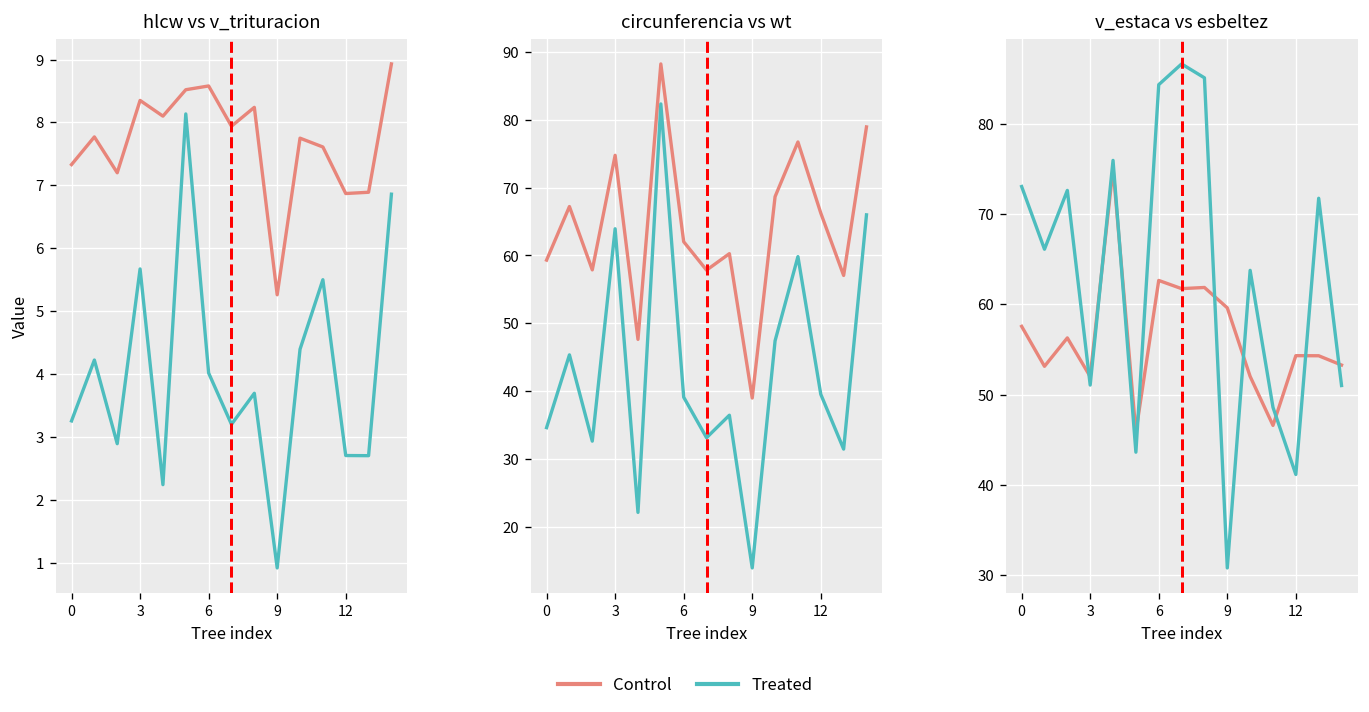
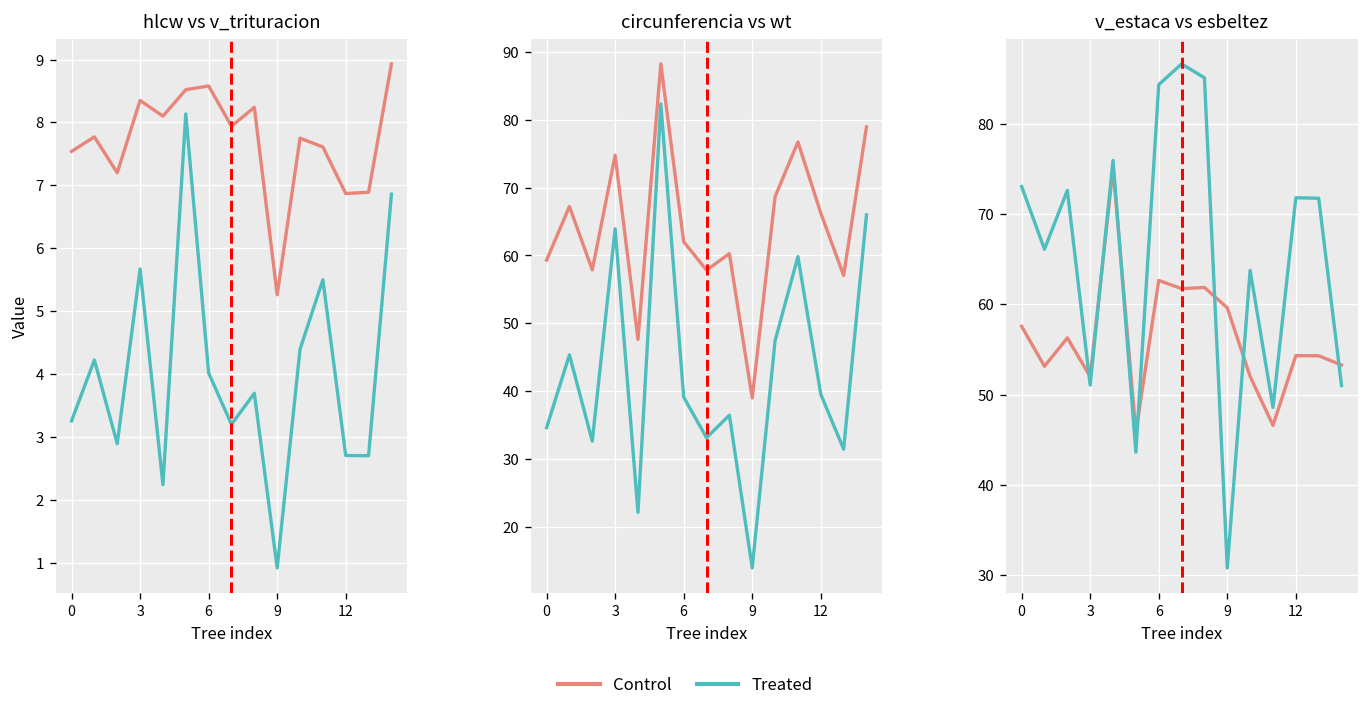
  {
    "hlcw vs v_trituracion": {
      "Control": {
-       "0": 7.3,
+       "0": 7.5,
        "3": 8.4,
        "6": 8.6,
        "9": 5.3,
        "12": 6.9
      },
      "Treated": {
        "0": 3.3,
        "3": 5.7,
        "6": 4.0,
        "9": 0.9,
        "12": 2.7
      }
    },
    "circunferencia vs wt": {
      "Control": {
        "0": 59,
        "3": 75,
        "6": 62,
        "9": 39,
        "12": 66
      },
      "Treated": {
        "0": 35,
        "3": 64,
        "6": 39,
        "9": 14,
        "12": 40
      }
    },
    "v_estaca vs esbeltez": {
      "Control": {
        "0": 58,
        "3": 52,
        "6": 63,
        "9": 60,
        "12": 54
      },
      "Treated": {
        "0": 73,
        "3": 51,
        "6": 84,
        "9": 31,
-       "12": 41
+       "12": 72
      }
    }
  }
